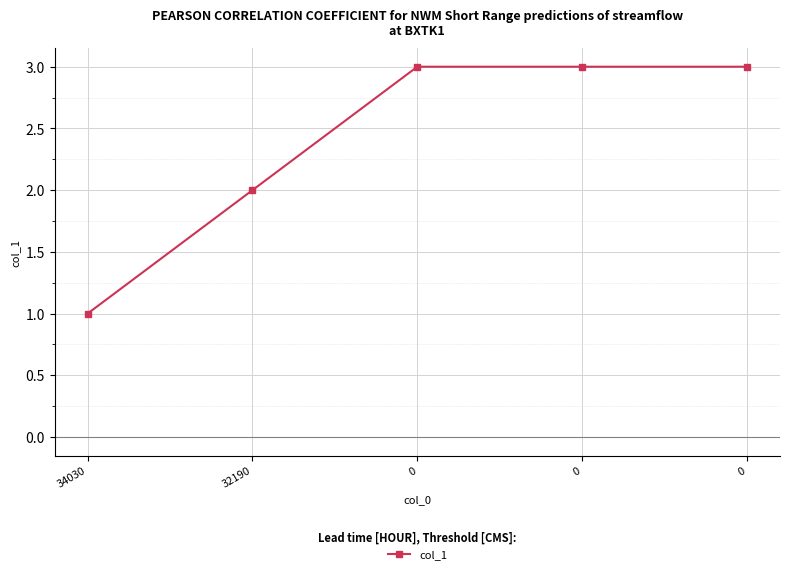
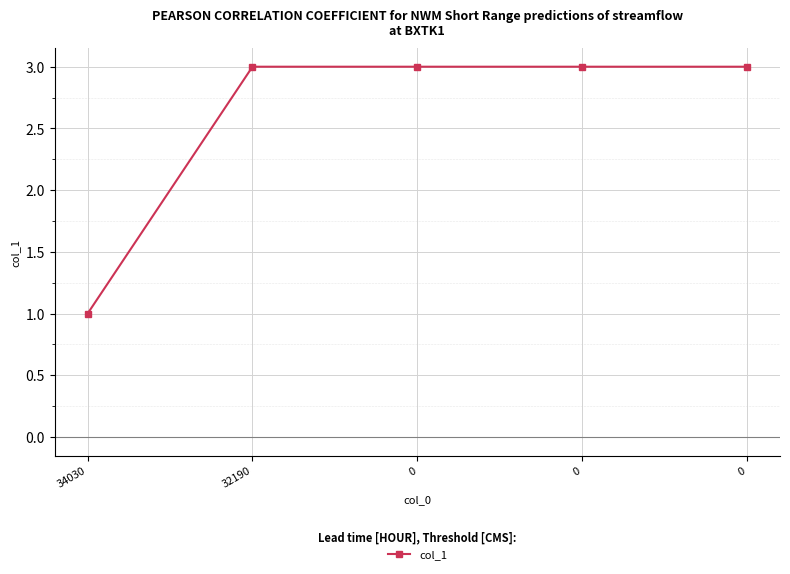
  {
    "34030": 1,
-   "32190": 2
+   "32190": 3
  }
